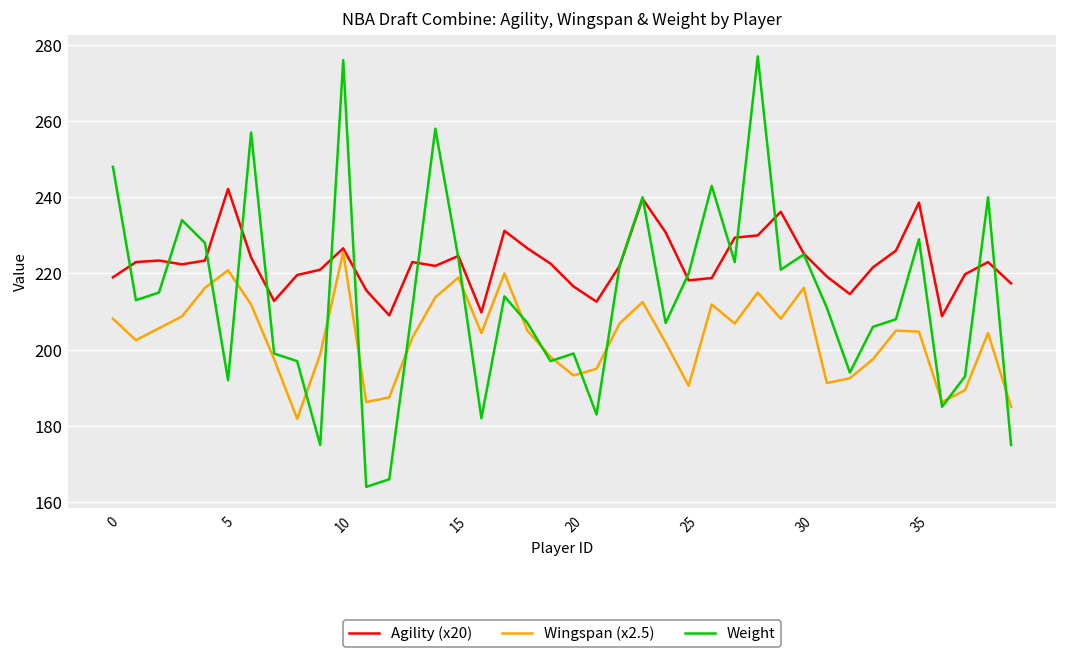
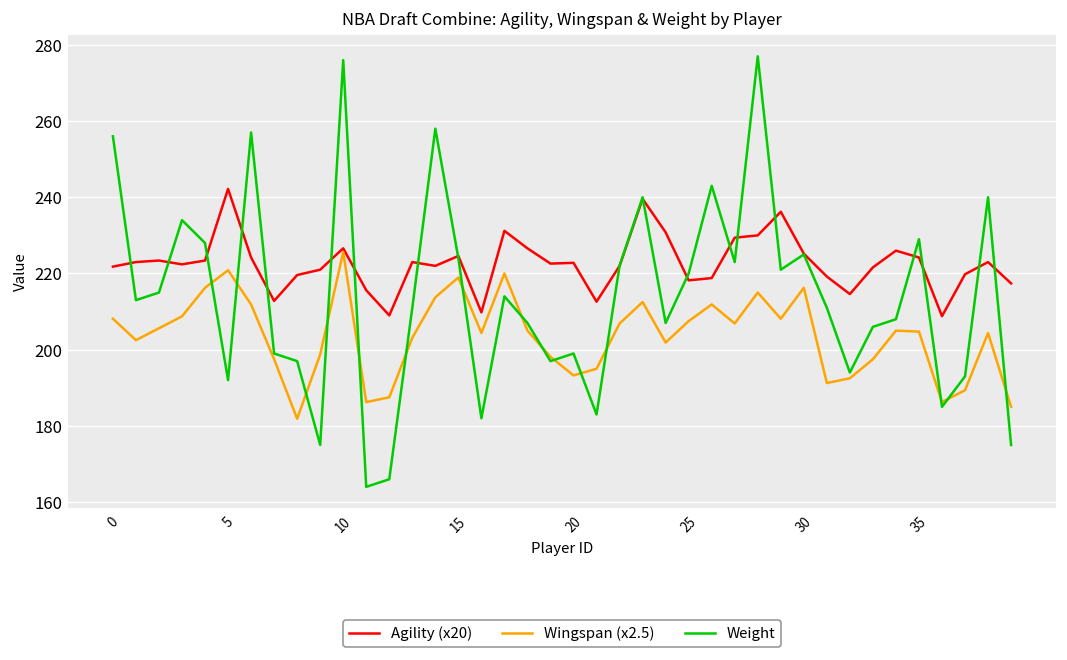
  {
    "Agility (x20)": {
-     "0": 219,
+     "0": 222,
      "5": 242,
      "10": 227,
-     "20": 217,
+     "20": 223,
      "25": 218,
-     "35": 239
+     "35": 224
    },
    "Wingspan (x2.5)": {
      "0": 208,
      "5": 221,
      "10": 226,
      "15": 219,
      "20": 193,
-     "25": 191,
+     "25": 208,
      "30": 216,
      "35": 205
    },
    "Weight": {
-     "0": 248,
+     "0": 256,
      "5": 192,
      "10": 276,
      "20": 199,
      "25": 220,
      "35": 229
    }
  }
